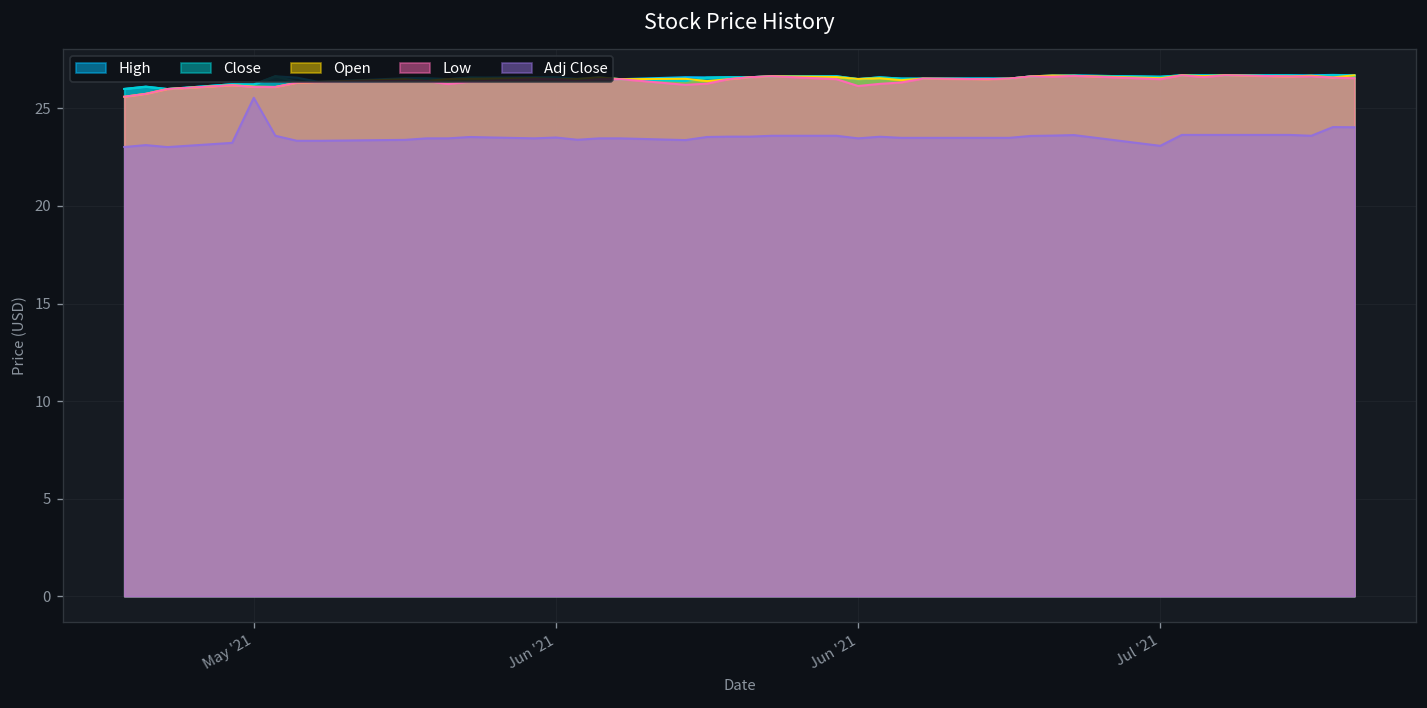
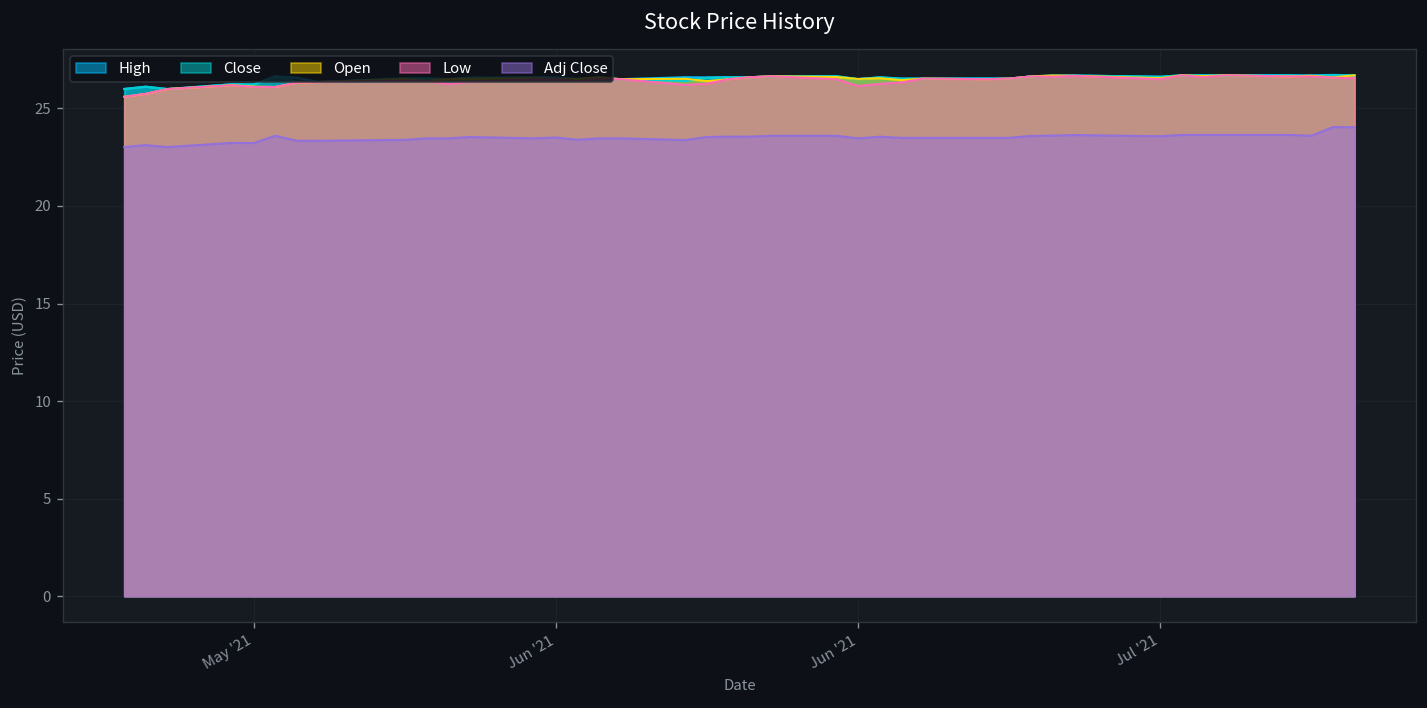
  {
    "Adj Close": {
-     "May '21": 25.5,
-     "Jul '21": 23.1
+     "May '21": 23.2,
+     "Jul '21": 23.6
    }
  }
